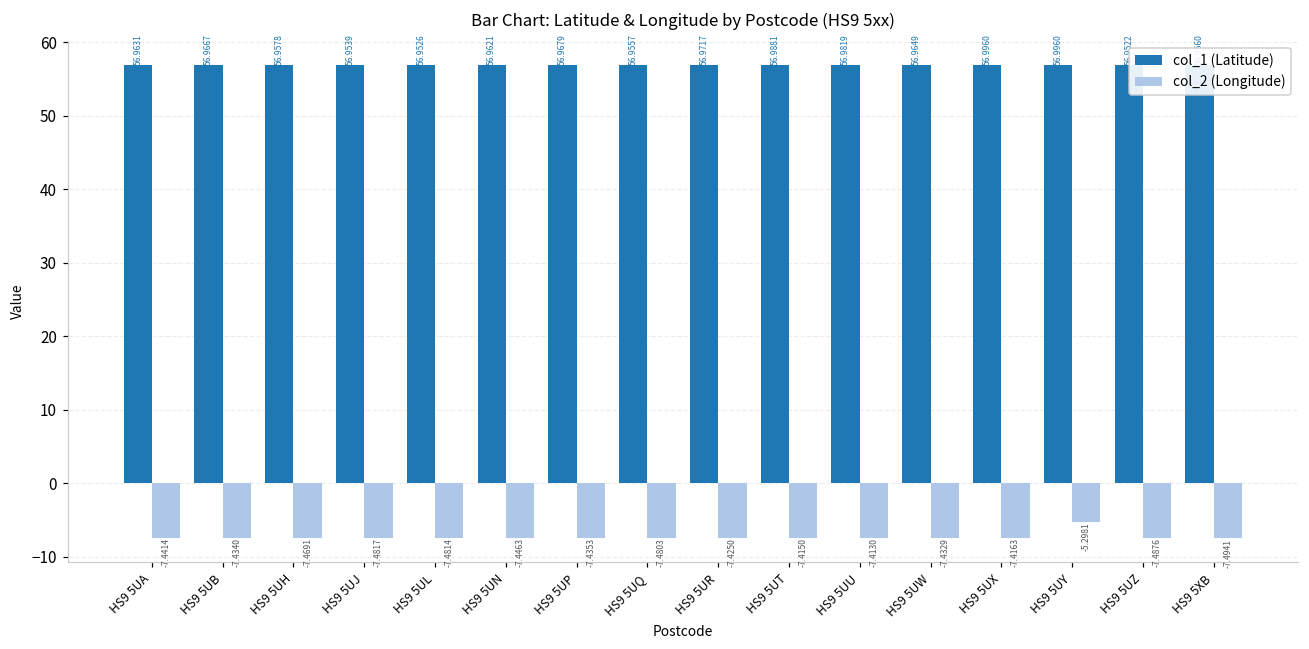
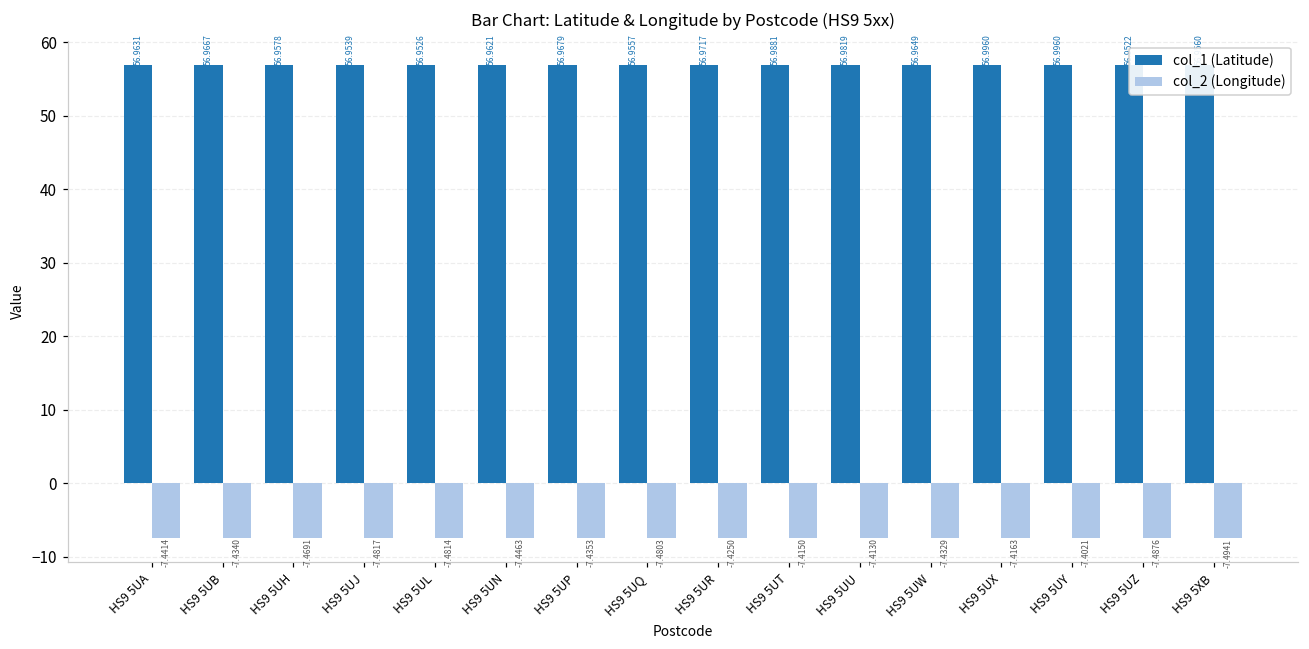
  {
    "col_1 (Latitude)": {
      "HS9 5UA": 56.9631,
      "HS9 5UB": 56.9667,
      "HS9 5UH": 56.9578,
      "HS9 5UJ": 56.9539,
      "HS9 5UL": 56.9526,
      "HS9 5UN": 56.9621,
      "HS9 5UP": 56.9679,
      "HS9 5UQ": 56.9557,
      "HS9 5UR": 56.9717,
      "HS9 5UT": 56.9881,
      "HS9 5UU": 56.9819,
      "HS9 5UW": 56.9649,
      "HS9 5UX": 56.9960,
      "HS9 5UY": 56.9960
    },
    "col_2 (Longitude)": {
      "HS9 5UA": -7.4414,
      "HS9 5UB": -7.4340,
      "HS9 5UH": -7.4691,
      "HS9 5UJ": -7.4817,
      "HS9 5UL": -7.4814,
      "HS9 5UN": -7.4463,
      "HS9 5UP": -7.4353,
      "HS9 5UQ": -7.4803,
      "HS9 5UR": -7.4250,
      "HS9 5UT": -7.4150,
      "HS9 5UU": -7.4130,
      "HS9 5UW": -7.4329,
      "HS9 5UX": -7.4163,
-     "HS9 5UY": -5.2981,
+     "HS9 5UY": -7.4021,
      "HS9 5UZ": -7.4876,
      "HS9 5XB": -7.4941
    }
  }
